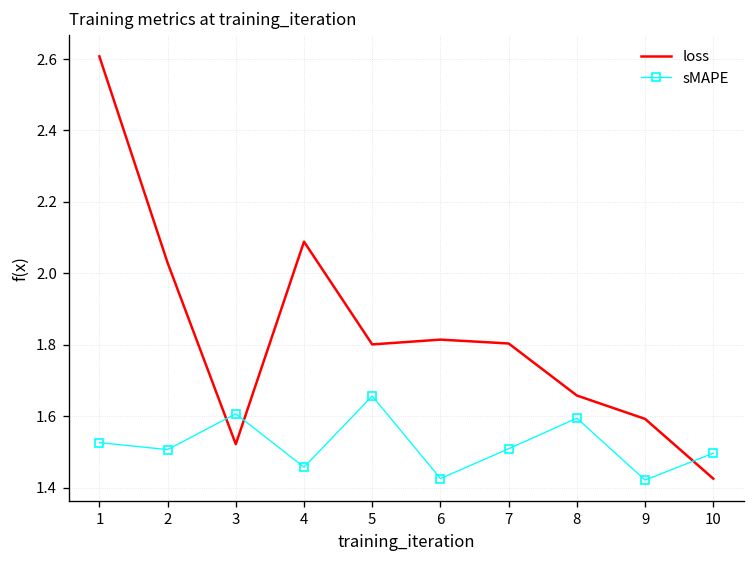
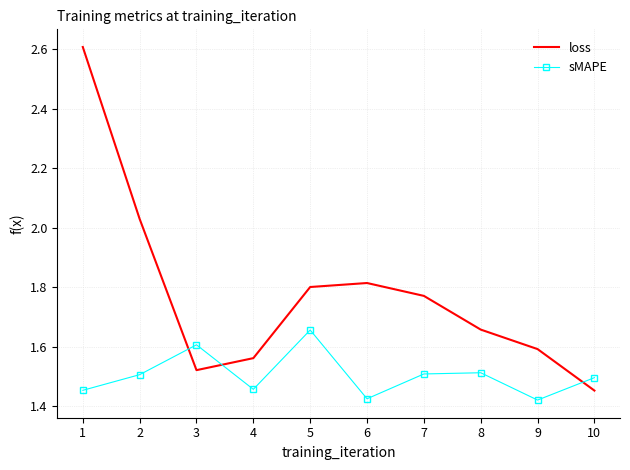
  {
    "loss": {
      "1": 2.61,
      "2": 2.03,
      "3": 1.52,
-     "4": 2.09,
+     "4": 1.56,
      "5": 1.80,
      "6": 1.81,
-     "7": 1.80,
+     "7": 1.77,
      "8": 1.66,
      "9": 1.59,
-     "10": 1.42
+     "10": 1.45
    },
    "sMAPE": {
-     "1": 1.53,
+     "1": 1.45,
      "2": 1.51,
      "3": 1.61,
      "4": 1.46,
      "5": 1.66,
      "6": 1.43,
      "7": 1.51,
-     "8": 1.59,
+     "8": 1.51,
      "9": 1.42,
      "10": 1.50
    }
  }
